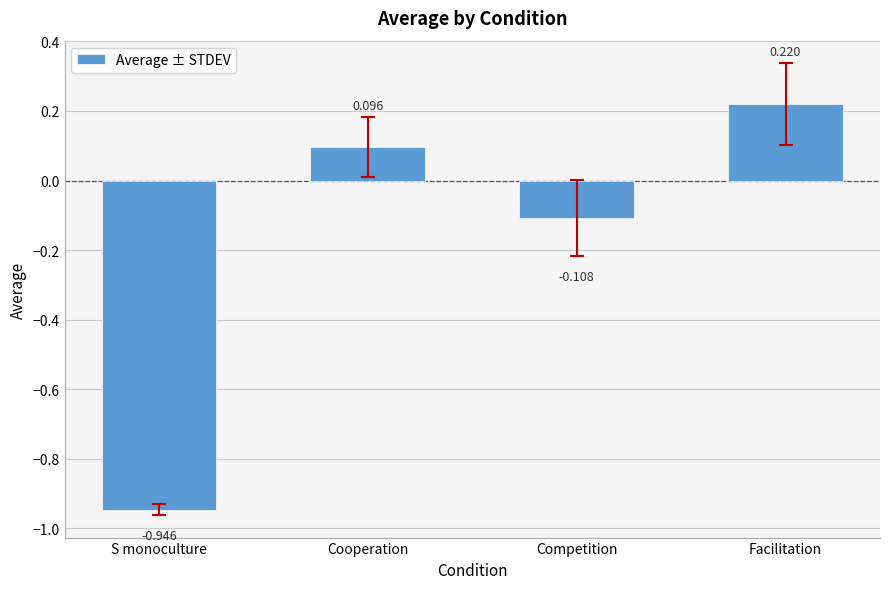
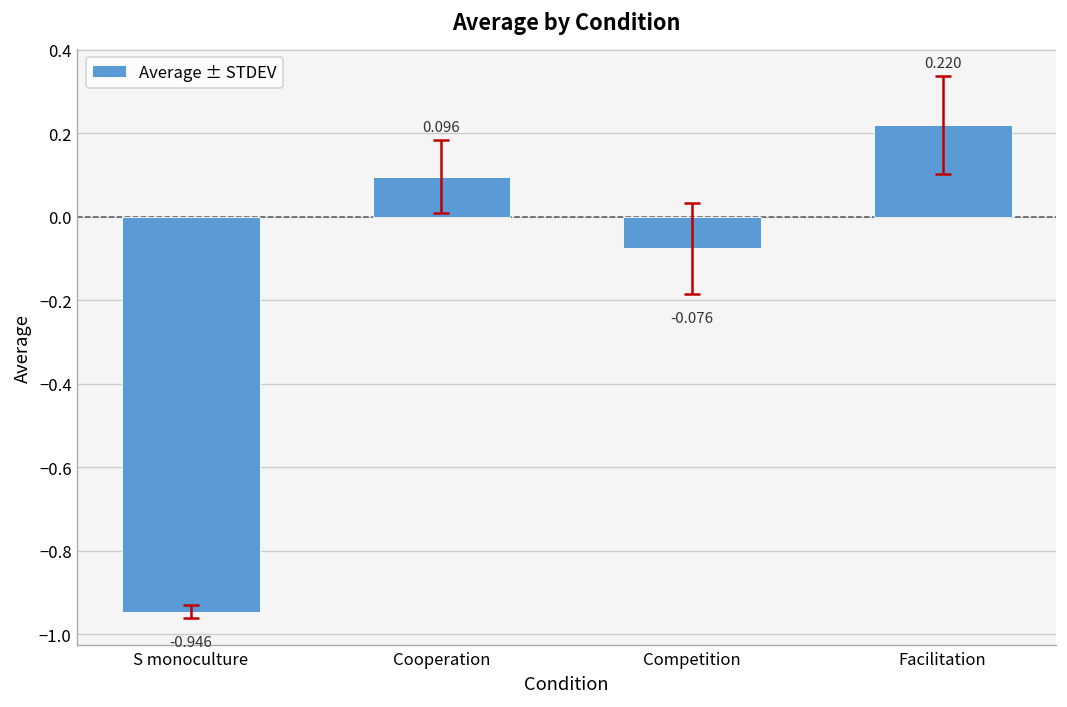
  {
    "Average ± STDEV": {
      "S monoculture": -0.946,
-     "Competition": -0.108
+     "Competition": -0.076
    }
  }
